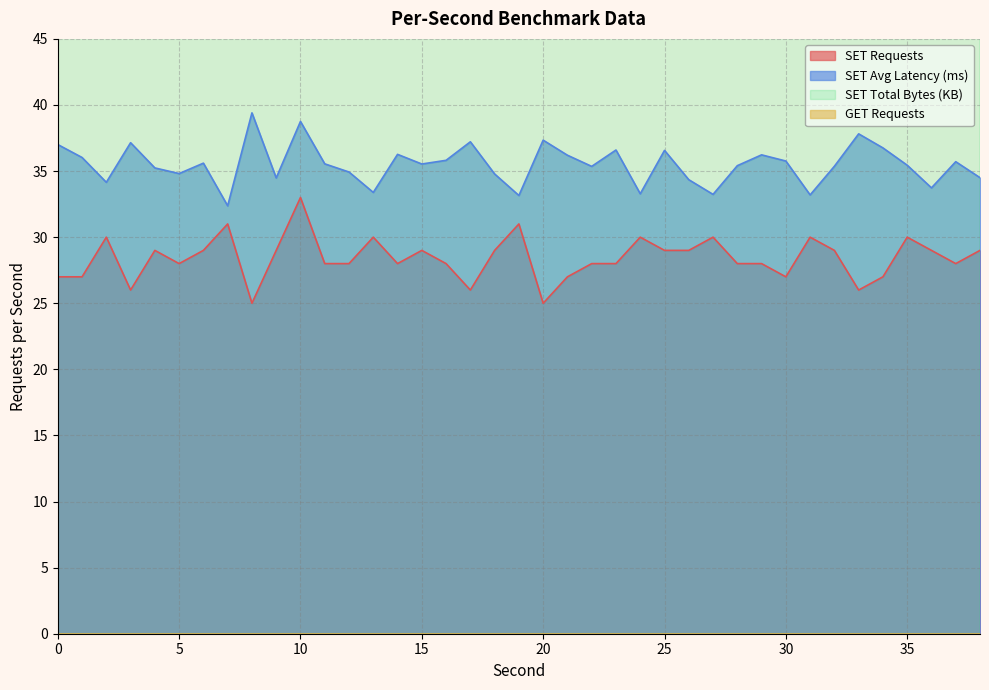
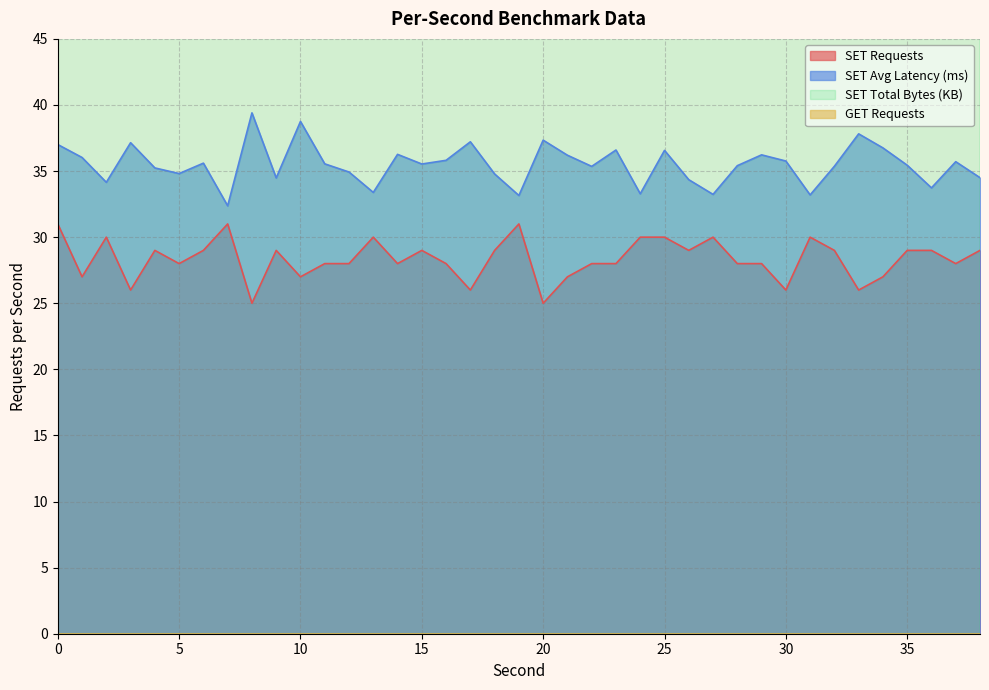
  {
    "SET Requests": {
-     "0": 27,
+     "0": 31,
      "5": 28,
-     "10": 33,
+     "10": 27,
      "15": 29,
      "20": 25,
-     "25": 29,
-     "30": 27,
-     "35": 30
+     "25": 30,
+     "30": 26,
+     "35": 29
    },
    "SET Avg Latency (ms)": {
      "0": 37,
      "5": 35,
      "10": 38.8,
      "15": 35.5,
      "20": 37.3,
      "25": 36.6,
      "30": 35.8,
      "35": 35.4
    },
    "GET Requests": {
      "0": 0,
      "5": 0,
      "10": 0,
      "15": 0,
      "20": 0,
      "25": 0,
      "30": 0,
      "35": 0
    }
  }
